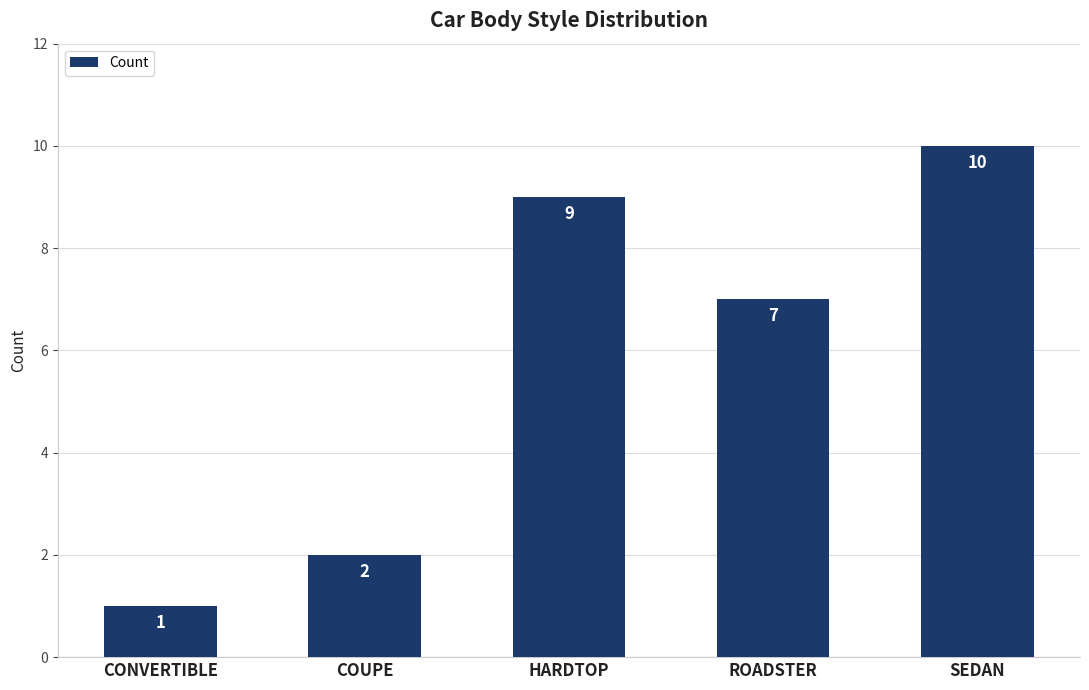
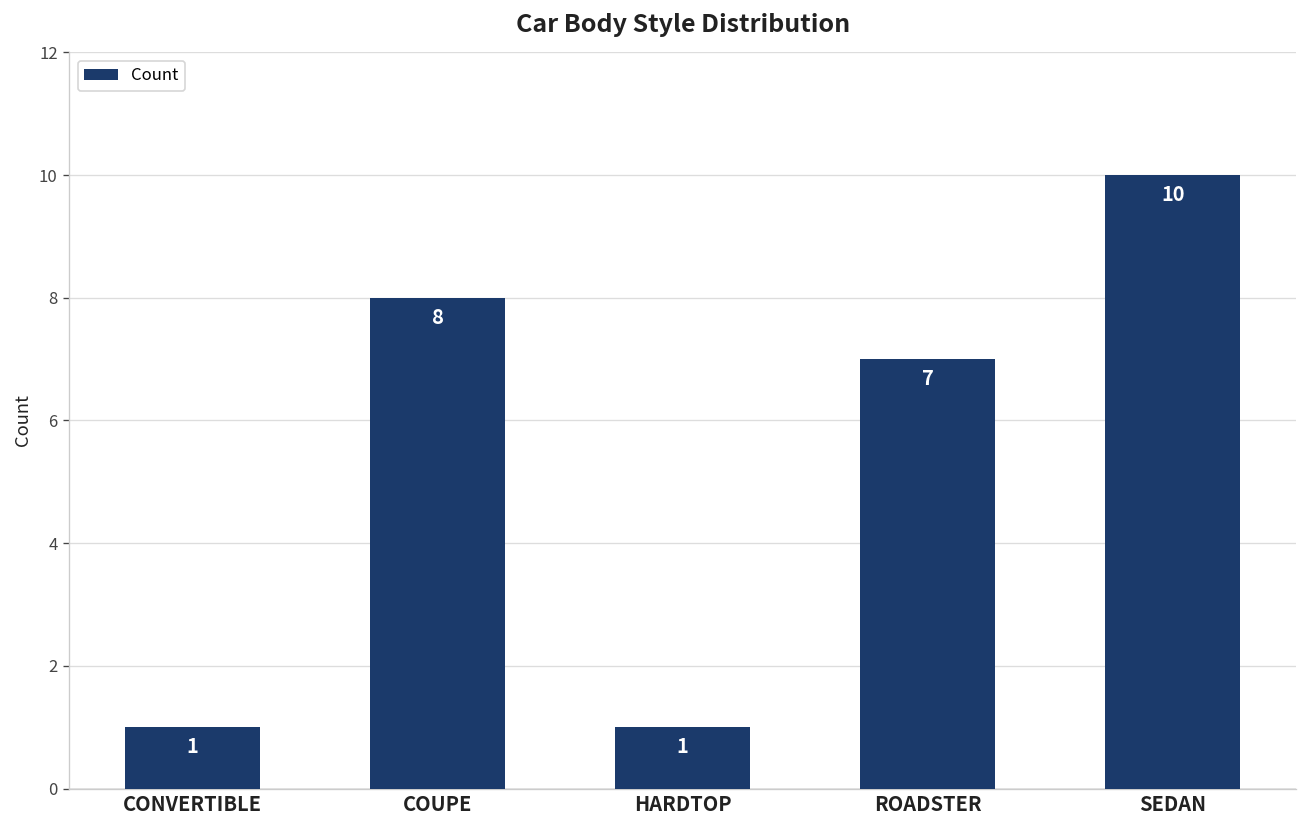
  {
    "CONVERTIBLE": 1,
-   "COUPE": 2,
-   "HARDTOP": 9,
+   "COUPE": 8,
+   "HARDTOP": 1,
    "ROADSTER": 7,
    "SEDAN": 10
  }
